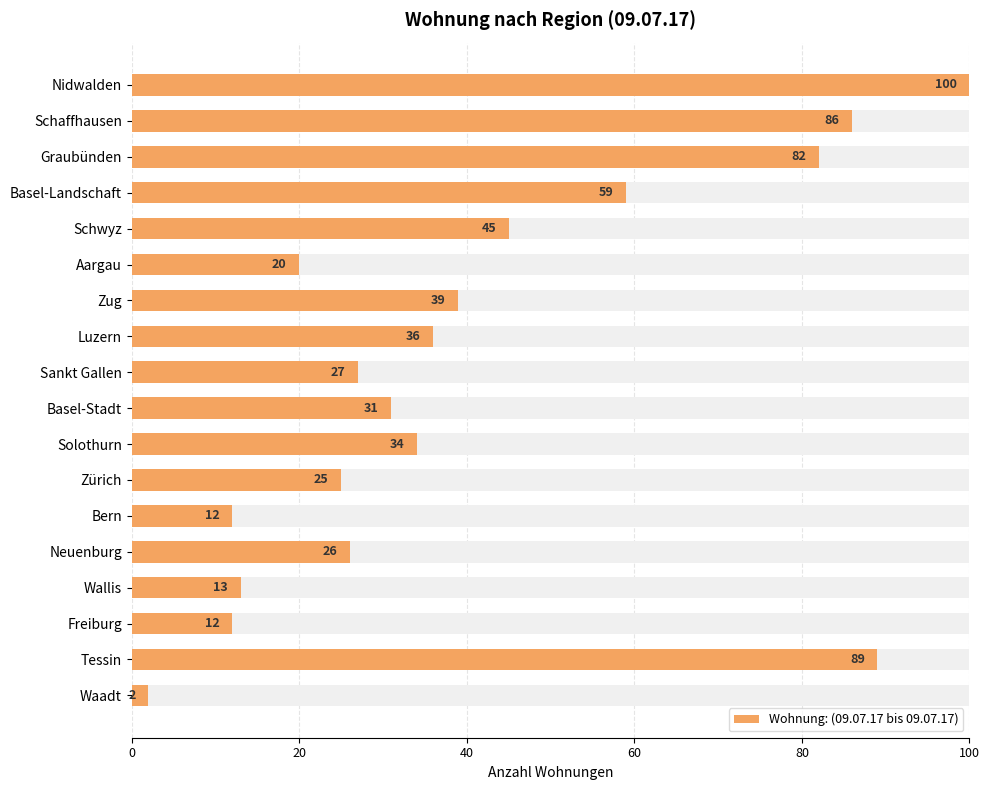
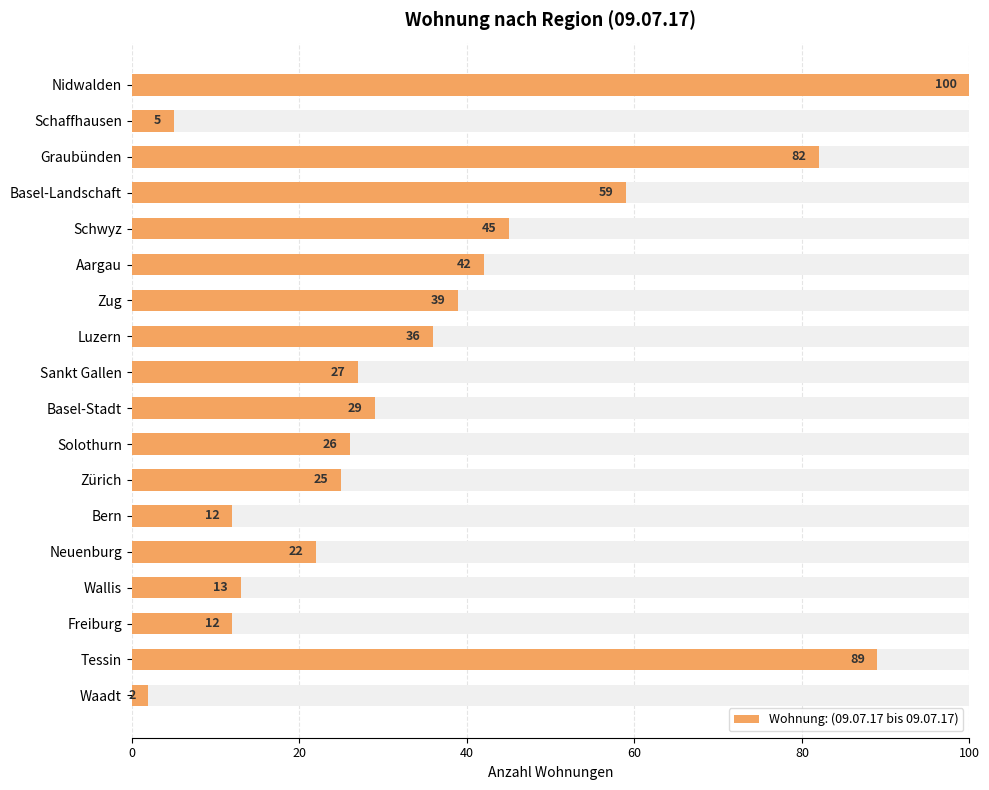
  {
    "Wohnung: (09.07.17 bis 09.07.17)": {
      "Nidwalden": 100,
-     "Schaffhausen": 86,
-     "Aargau": 20,
-     "Basel-Stadt": 31,
-     "Solothurn": 34,
-     "Neuenburg": 26
+     "Schaffhausen": 5,
+     "Aargau": 42,
+     "Basel-Stadt": 29,
+     "Solothurn": 26,
+     "Neuenburg": 22
    }
  }
